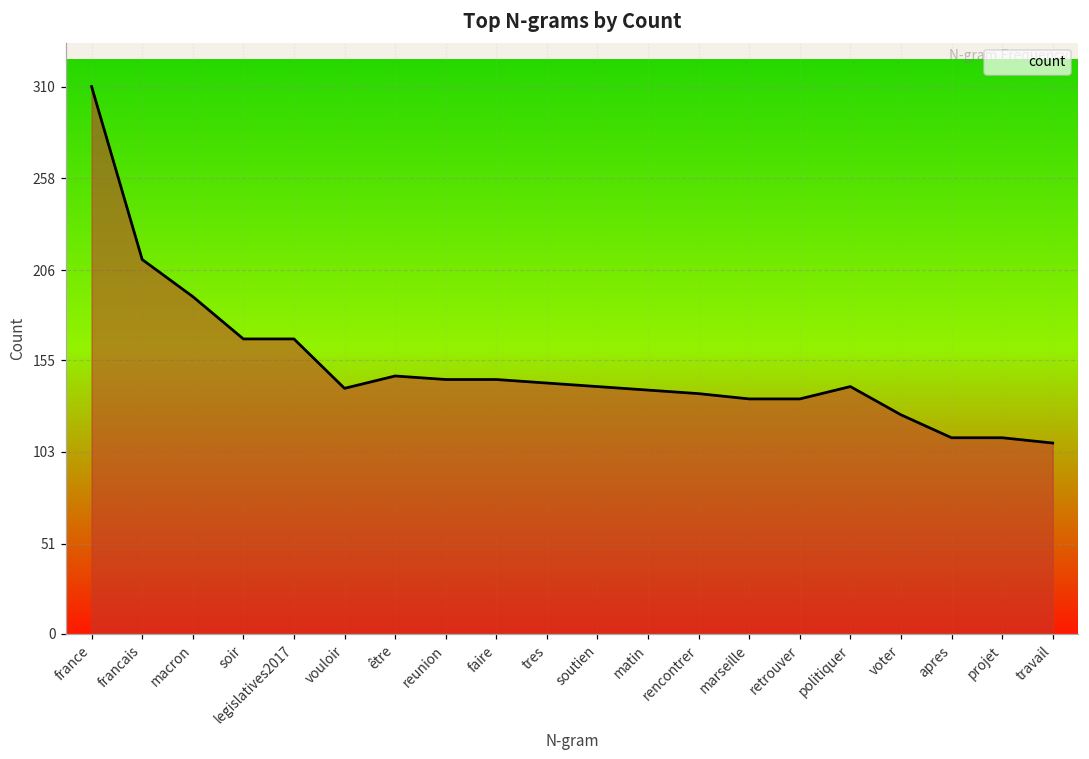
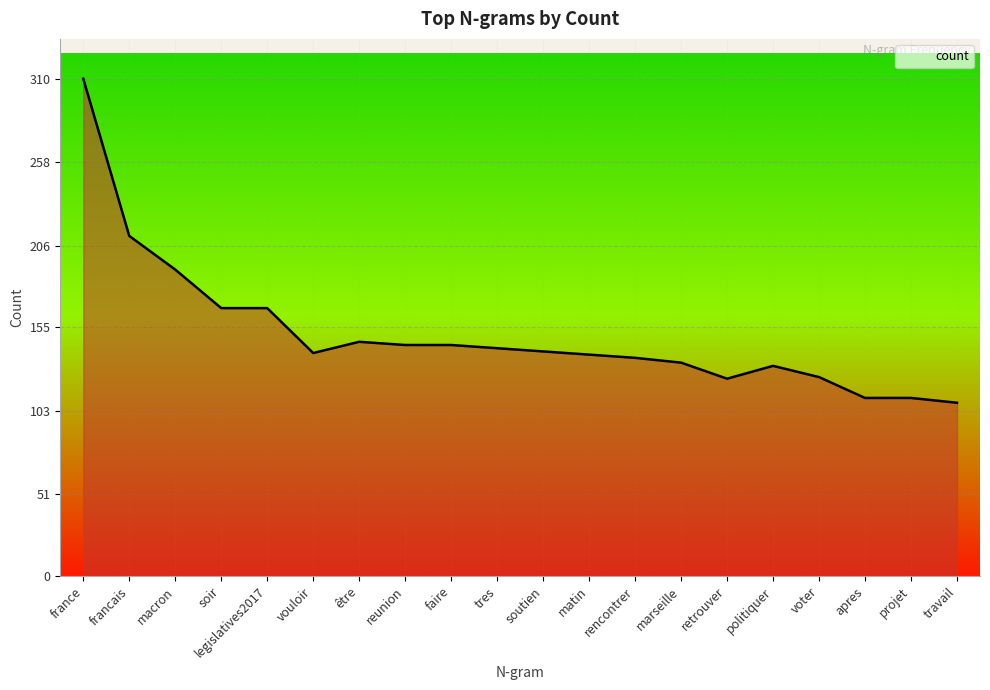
  {
    "france": 310,
    "francais": 212,
    "macron": 191,
    "soir": 167,
    "legislatives2017": 167,
    "vouloir": 139,
    "être": 146,
    "reunion": 144,
    "faire": 144,
    "tres": 142,
    "soutien": 140,
    "matin": 138,
    "rencontrer": 136,
    "marseille": 133,
-   "retrouver": 133,
-   "politiquer": 140,
+   "retrouver": 123,
+   "politiquer": 131,
    "voter": 124,
    "apres": 111,
    "projet": 111,
    "travail": 108
  }
